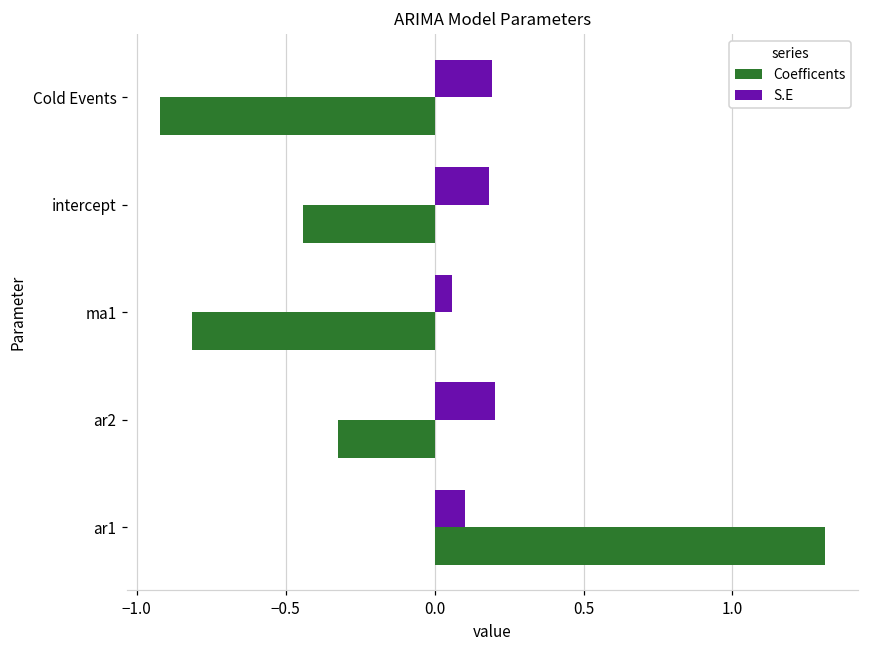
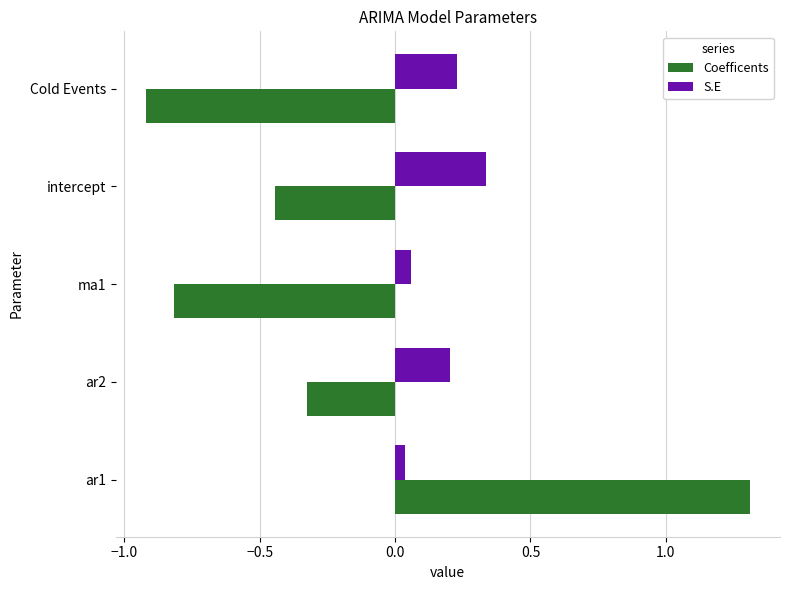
  {
    "Coefficents": {
      "Cold Events": -0.92,
      "intercept": -0.44,
      "ma1": -0.82,
      "ar2": -0.32,
      "ar1": 1.31
    },
    "S.E": {
-     "Cold Events": 0.19,
-     "intercept": 0.18,
+     "Cold Events": 0.23,
+     "intercept": 0.33,
      "ma1": 0.06,
      "ar2": 0.20,
-     "ar1": 0.10
+     "ar1": 0.04
    }
  }
